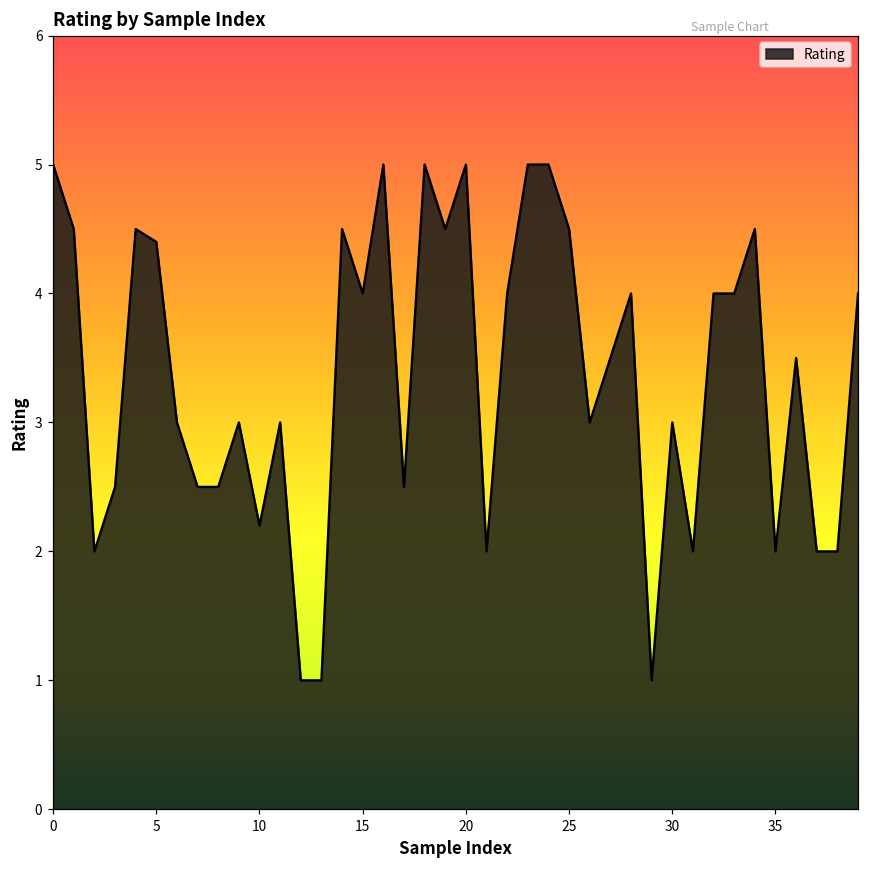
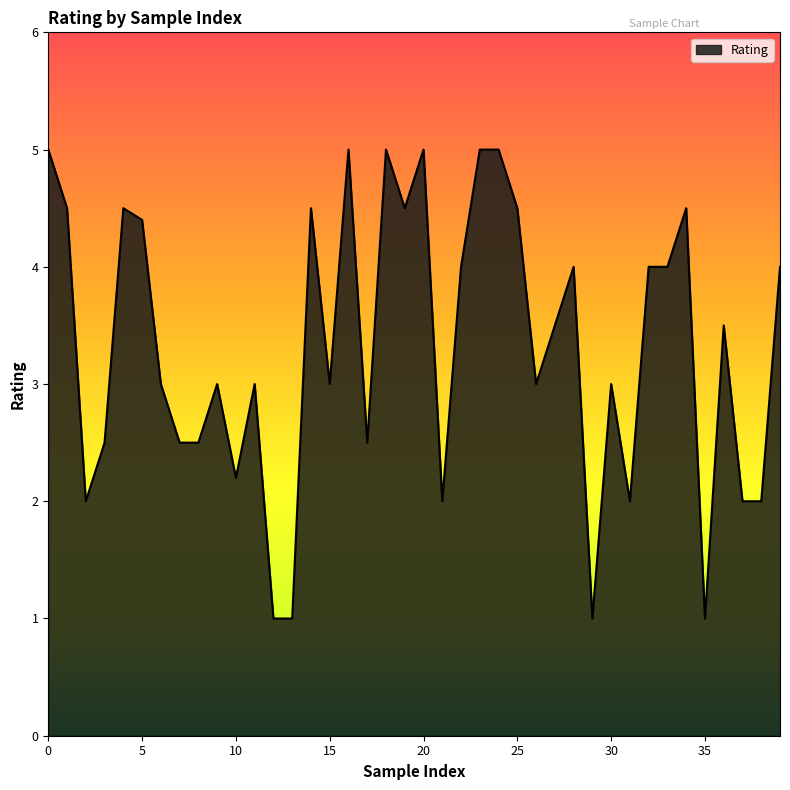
  {
    "0": 5,
    "5": 4.40,
    "10": 2.20,
-   "15": 4,
+   "15": 3,
    "20": 5,
    "25": 4.50,
    "30": 3,
-   "35": 2
+   "35": 1
  }
